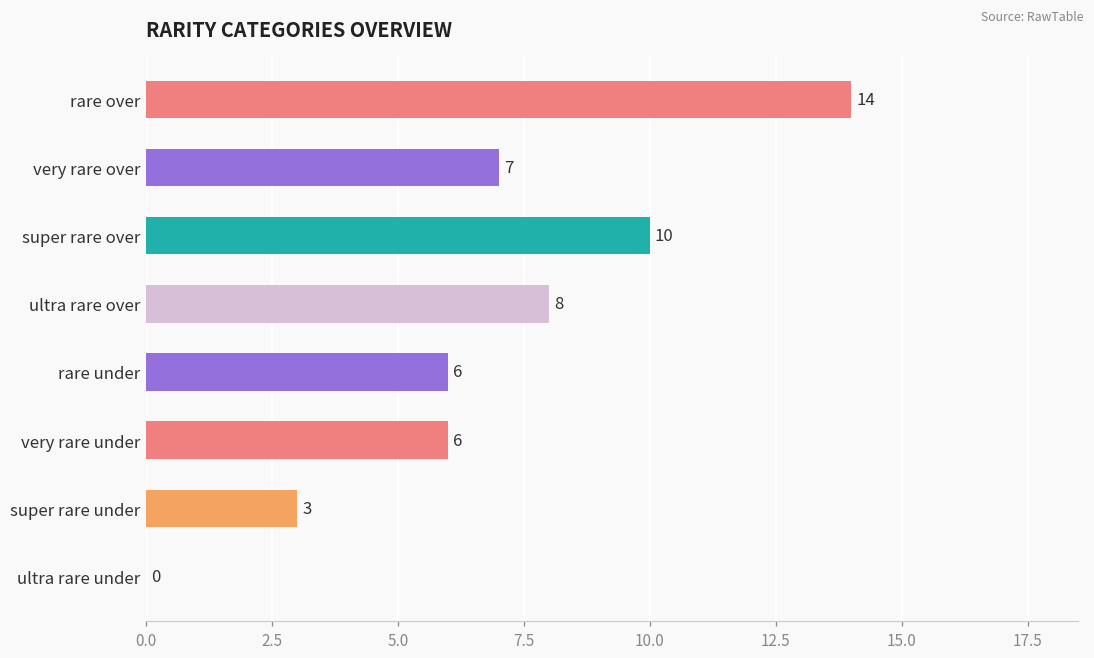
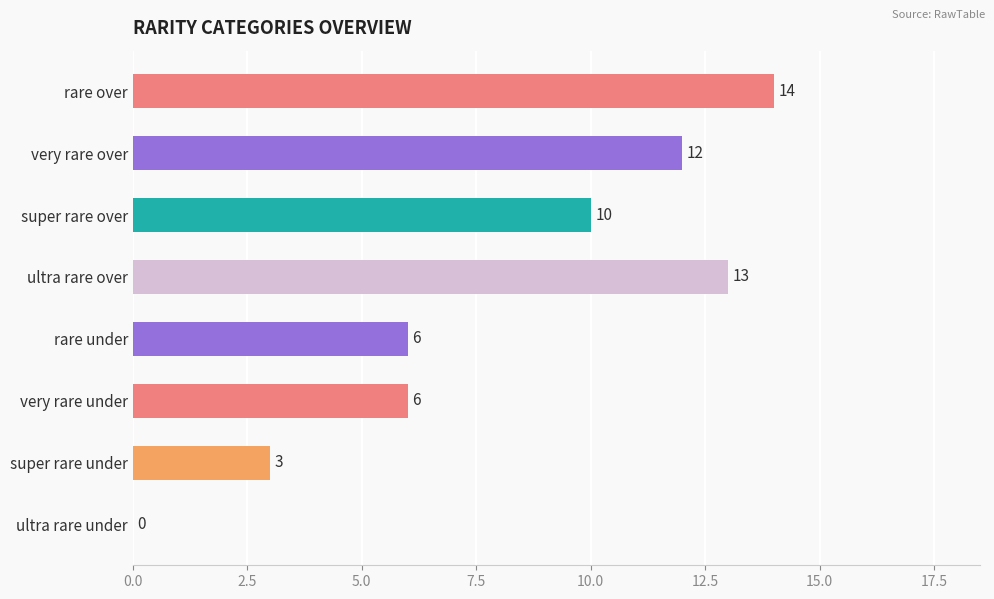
  {
    "rare over": 14,
-   "very rare over": 7,
+   "very rare over": 12,
    "super rare over": 10,
-   "ultra rare over": 8,
+   "ultra rare over": 13,
    "rare under": 6,
    "very rare under": 6,
    "super rare under": 3,
    "ultra rare under": 0
  }
